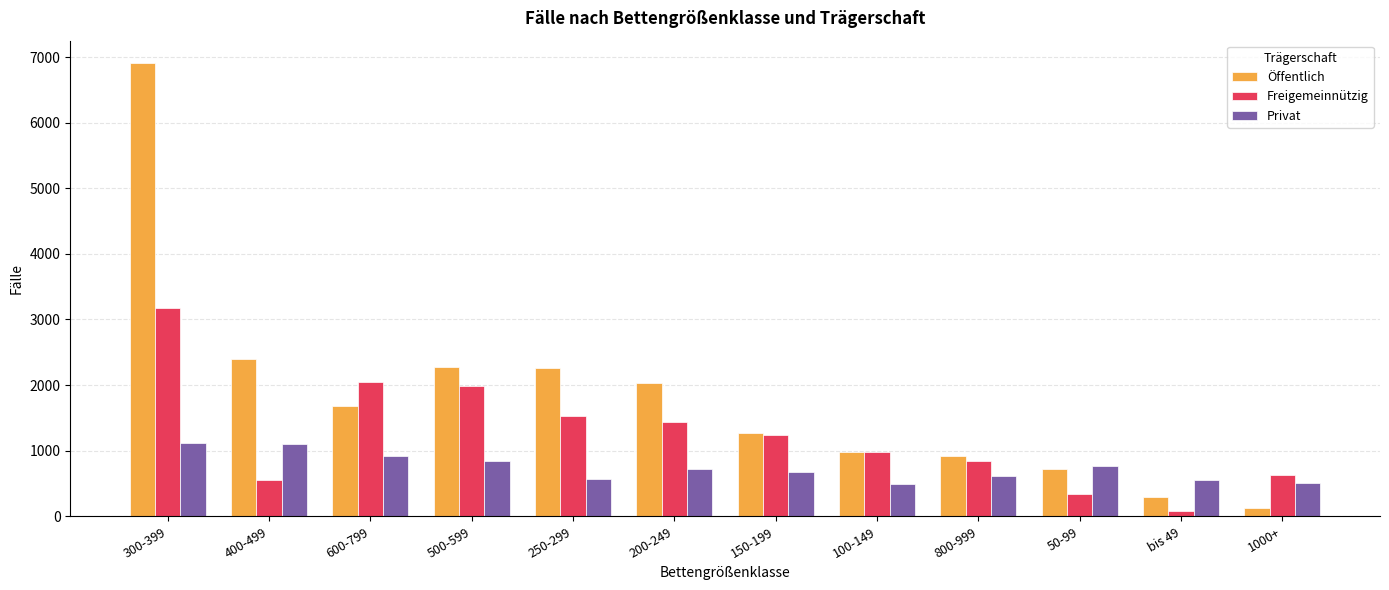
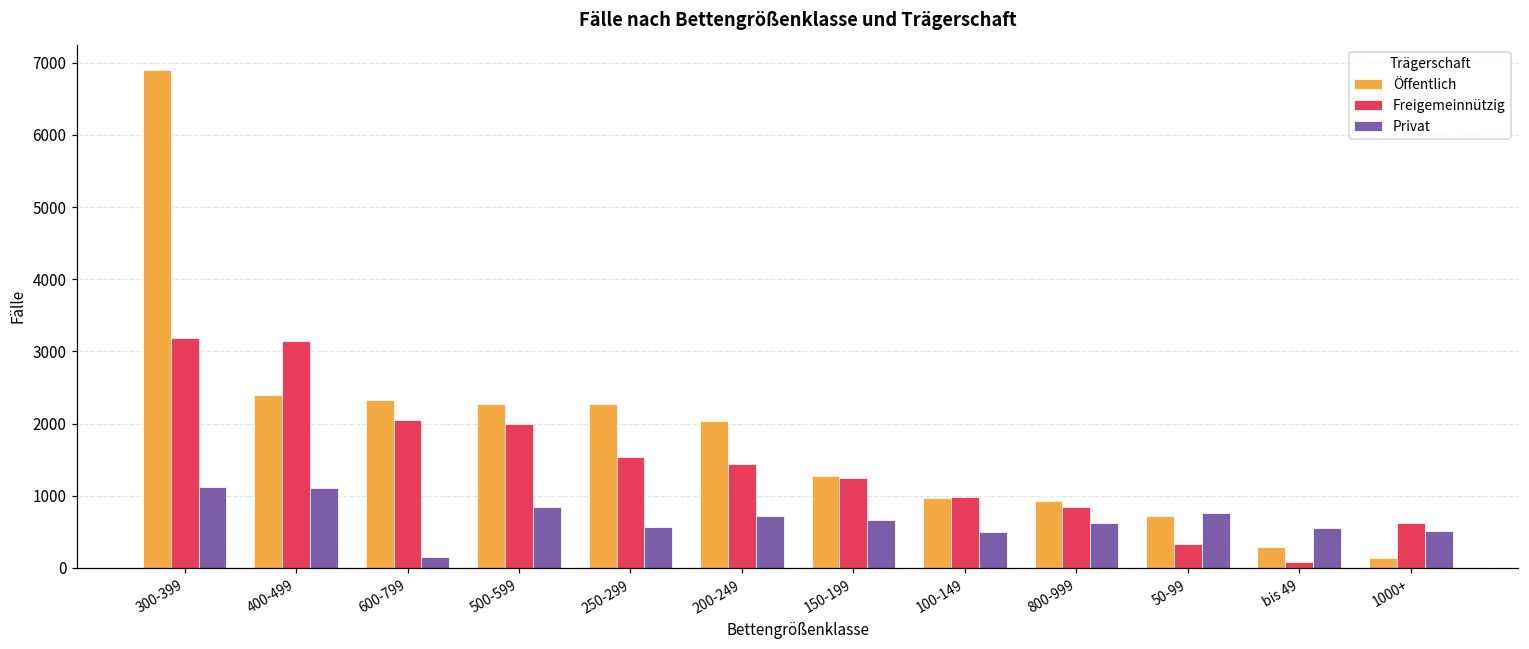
  {
    "Öffentlich": {
      "300-399": 6900,
      "400-499": 2400,
-     "600-799": 1700,
+     "600-799": 2300,
      "500-599": 2300,
      "250-299": 2300,
      "200-249": 2000,
      "150-199": 1300,
      "100-149": 1000,
      "800-999": 900,
      "50-99": 700,
      "bis 49": 300,
      "1000+": 100
    },
    "Freigemeinnützig": {
      "300-399": 3200,
-     "400-499": 500,
+     "400-499": 3100,
      "600-799": 2000,
      "500-599": 2000,
      "250-299": 1500,
      "200-249": 1400,
      "150-199": 1200,
      "100-149": 1000,
      "800-999": 900,
      "50-99": 300,
      "bis 49": 100,
      "1000+": 600
    },
    "Privat": {
      "300-399": 1100,
      "400-499": 1100,
-     "600-799": 900,
+     "600-799": 200,
      "500-599": 800,
      "250-299": 600,
      "200-249": 700,
      "150-199": 700,
      "100-149": 500,
      "800-999": 600,
      "50-99": 800,
      "bis 49": 500,
      "1000+": 500
    }
  }
